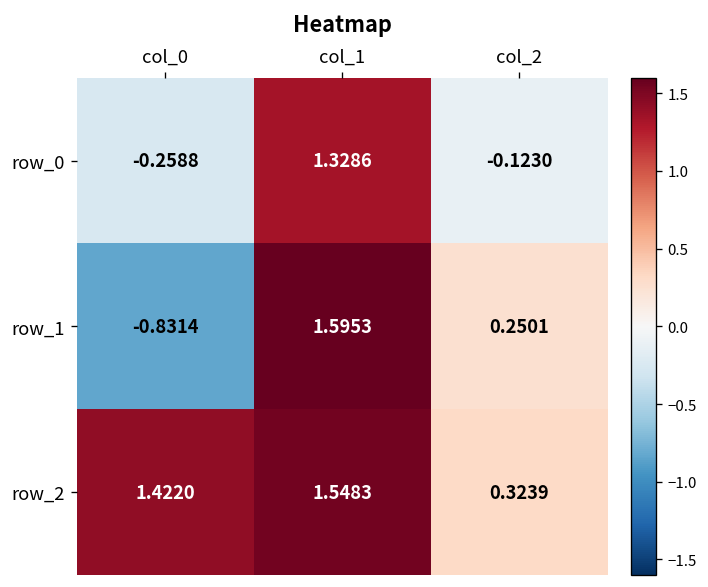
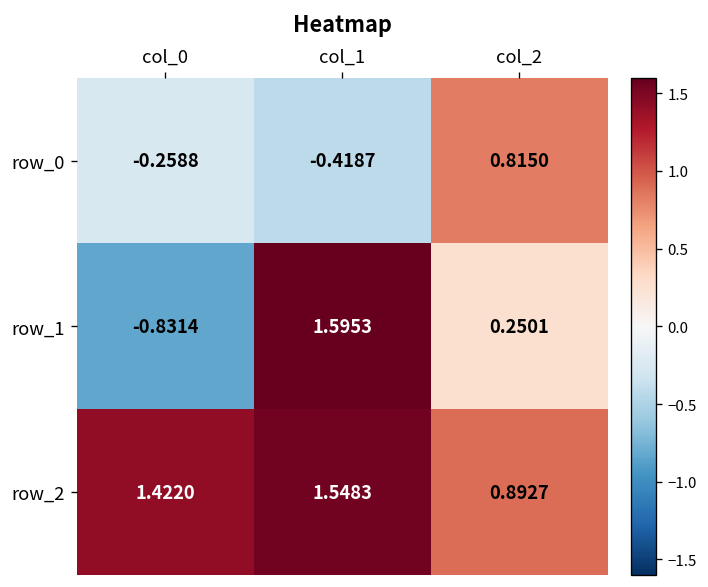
  {
    "row_0": {
      "col_0": -0.2588,
-     "col_1": 1.3286,
-     "col_2": -0.1230
+     "col_1": -0.4187,
+     "col_2": 0.8150
    },
    "row_1": {
      "col_0": -0.8314,
      "col_1": 1.5953,
      "col_2": 0.2501
    },
    "row_2": {
      "col_0": 1.4220,
      "col_1": 1.5483,
-     "col_2": 0.3239
+     "col_2": 0.8927
    }
  }
